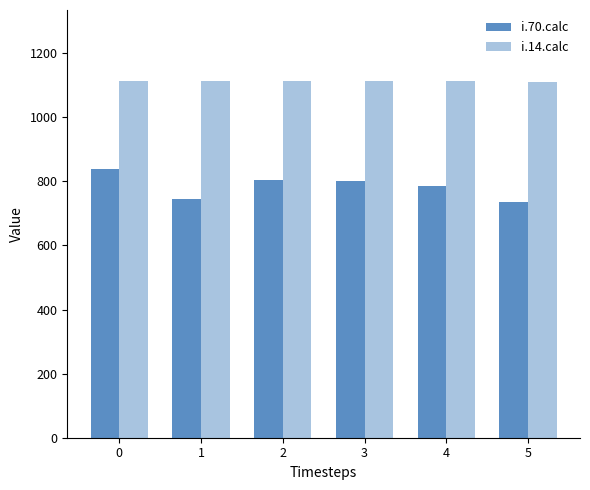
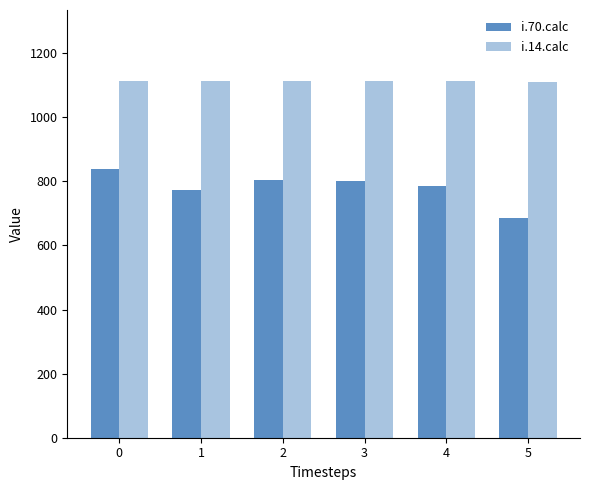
  {
    "i.70.calc": {
      "0": 840,
-     "1": 740,
+     "1": 770,
      "2": 810,
      "3": 800,
      "4": 790,
-     "5": 740
+     "5": 690
    },
    "i.14.calc": {
      "0": 1110,
      "1": 1110,
      "2": 1110,
      "3": 1110,
      "4": 1110,
      "5": 1110
    }
  }
